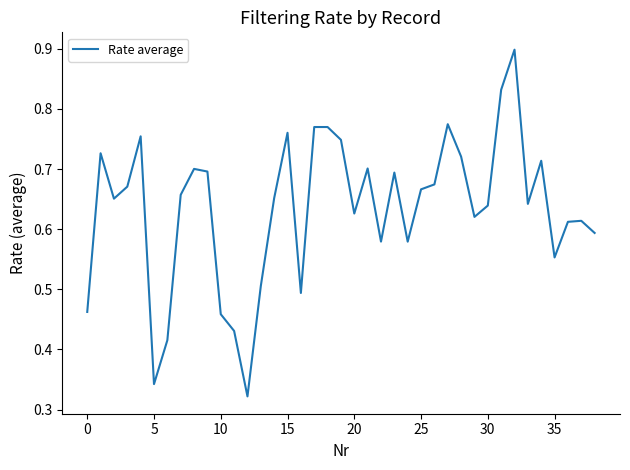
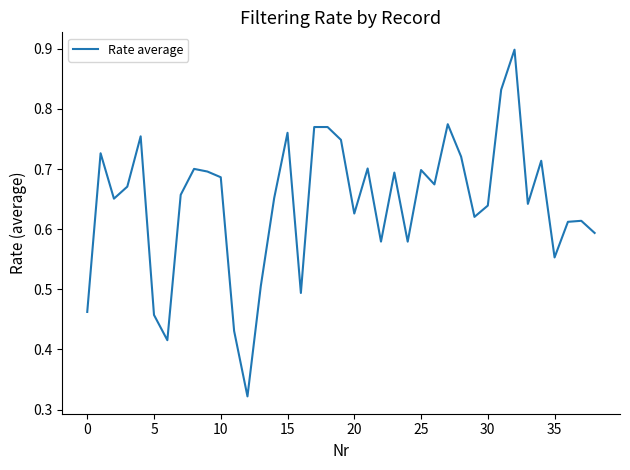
  {
    "0": 0.46,
-   "5": 0.34,
-   "10": 0.46,
+   "5": 0.46,
+   "10": 0.69,
    "15": 0.76,
    "20": 0.63,
-   "25": 0.67,
+   "25": 0.70,
    "30": 0.64,
    "35": 0.55
  }
